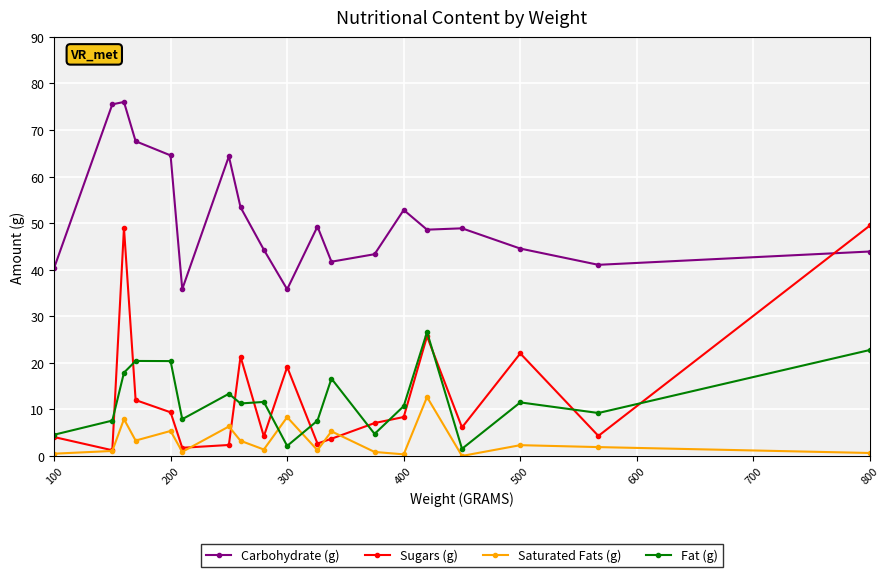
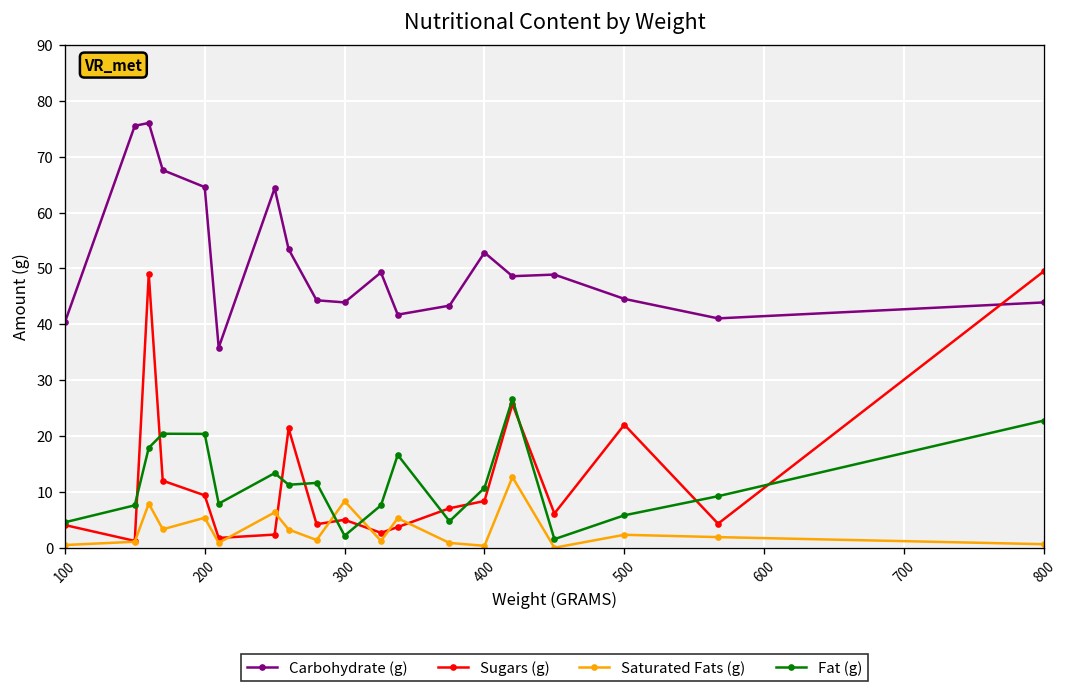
  {
    "Carbohydrate (g)": {
      "100": 40,
      "200": 65,
-     "300": 36,
+     "300": 44,
      "400": 53,
      "500": 45,
      "800": 44
    },
    "Sugars (g)": {
      "200": 9,
-     "300": 19,
+     "300": 5,
      "400": 8,
      "500": 22,
      "800": 50
    },
    "Saturated Fats (g)": {
      "100": 0,
      "200": 5,
      "300": 8,
      "400": 0,
      "500": 2,
      "800": 1
    },
    "Fat (g)": {
      "200": 20,
      "300": 2,
      "400": 11,
-     "500": 12,
+     "500": 6,
      "800": 23
    }
  }
